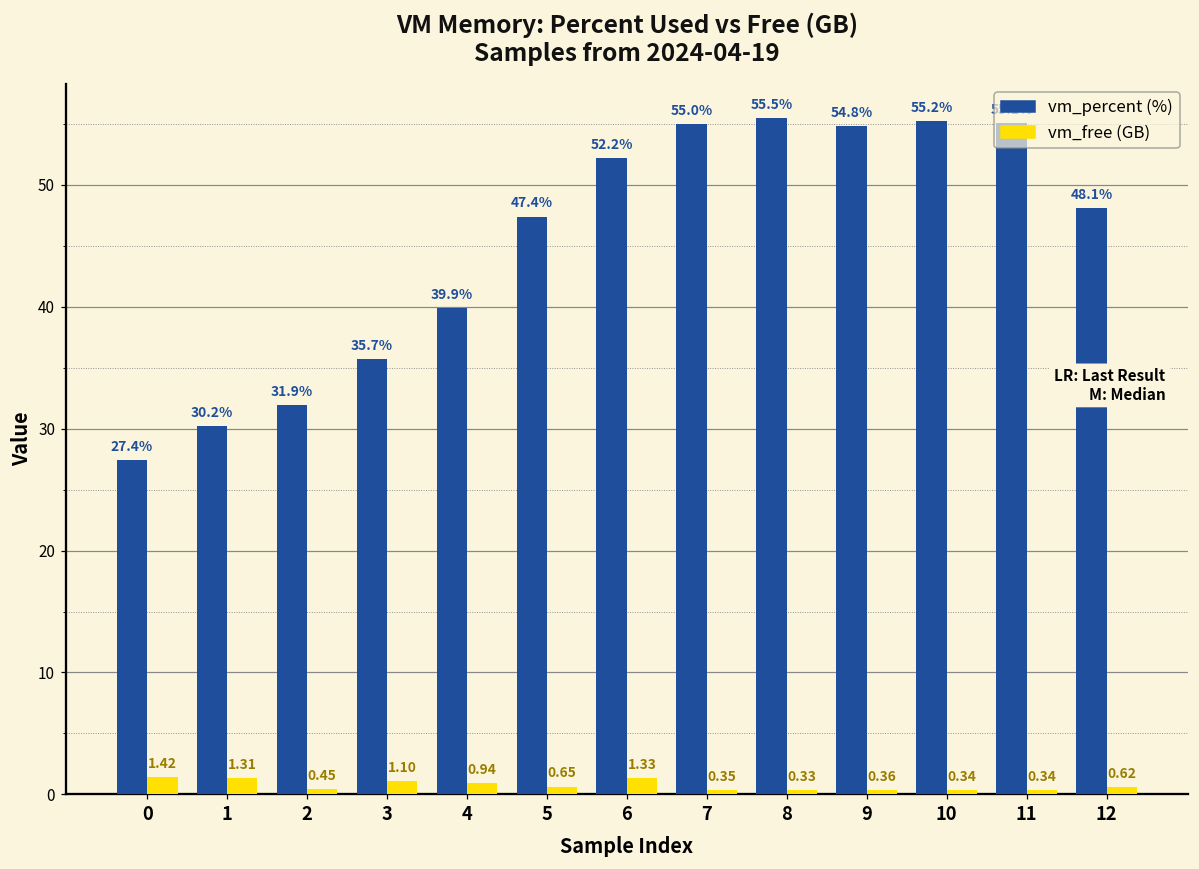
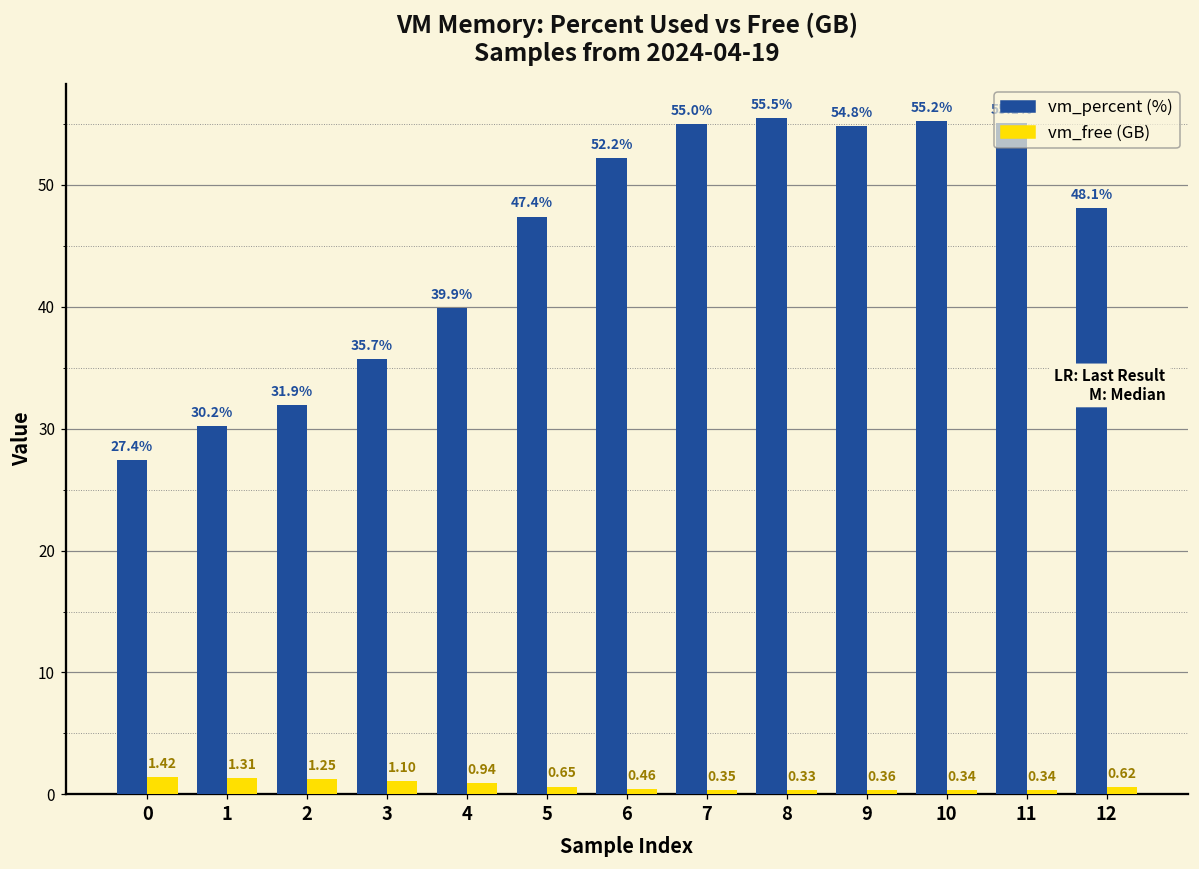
  {
    "vm_free (GB)": {
      "0": 1.42,
      "1": 1.31,
-     "2": 0.45,
+     "2": 1.25,
      "3": 1.10,
      "4": 0.94,
      "5": 0.65,
-     "6": 1.33,
+     "6": 0.46,
      "7": 0.35,
      "8": 0.33,
      "9": 0.36,
      "10": 0.34,
      "11": 0.34,
      "12": 0.62
    }
  }
